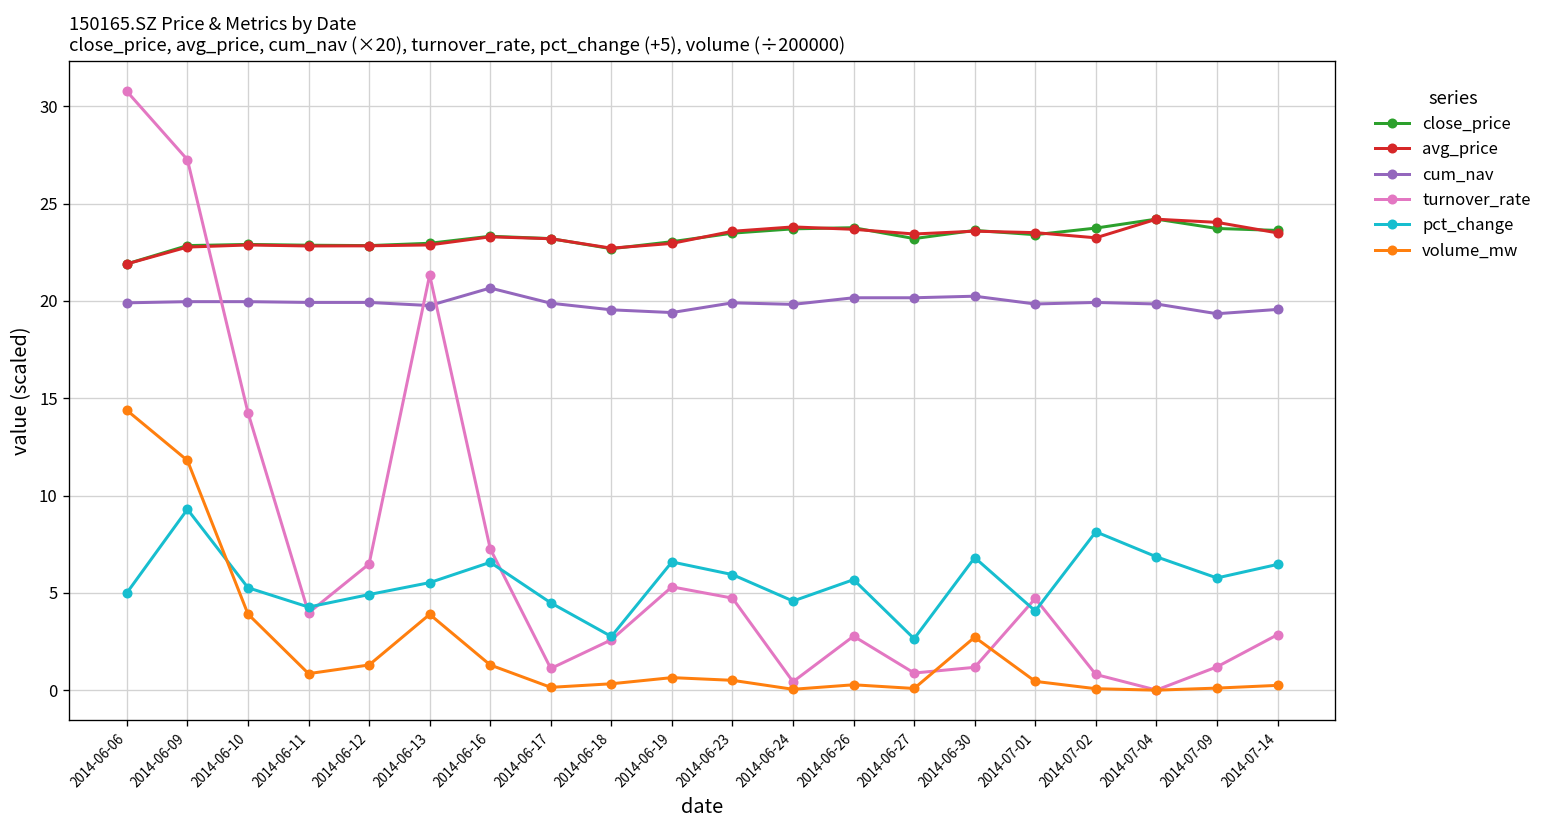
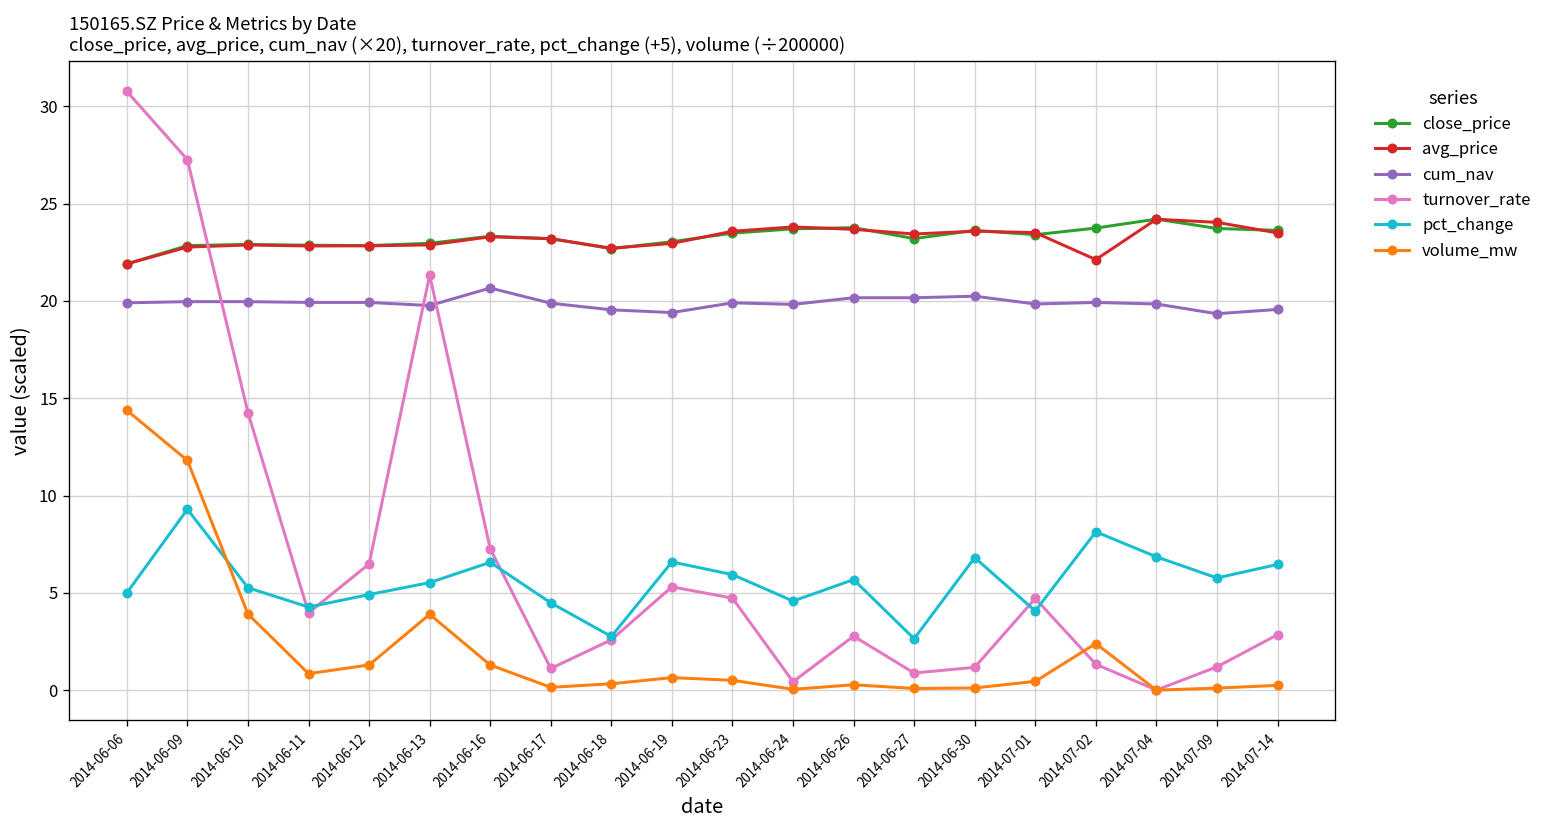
  {
    "close_price": {
      "2014-06-27": 23.2,
      "2014-07-02": 23.7,
      "2014-07-09": 23.7
    },
    "avg_price": {
      "2014-06-27": 23.4,
-     "2014-07-02": 23.2,
+     "2014-07-02": 22.1,
      "2014-07-09": 24.0
    },
    "cum_nav": {
      "2014-06-06": 19.9,
      "2014-06-09": 20.0,
      "2014-06-10": 20.0,
      "2014-06-11": 19.9,
      "2014-06-12": 19.9,
      "2014-06-13": 19.8,
      "2014-06-16": 20.7,
      "2014-06-17": 19.9,
      "2014-06-18": 19.5,
      "2014-06-19": 19.4,
      "2014-06-23": 19.9,
      "2014-06-24": 19.8,
      "2014-06-26": 20.2,
      "2014-06-27": 20.2,
      "2014-06-30": 20.2,
      "2014-07-01": 19.8,
      "2014-07-02": 19.9,
      "2014-07-04": 19.8,
      "2014-07-09": 19.3,
      "2014-07-14": 19.6
    },
    "turnover_rate": {
      "2014-06-06": 30.8,
      "2014-06-09": 27.3,
      "2014-06-10": 14.3,
      "2014-06-11": 4.0,
      "2014-06-12": 6.5,
      "2014-06-13": 21.3,
      "2014-06-16": 7.3,
      "2014-06-17": 1.1,
      "2014-06-18": 2.6,
      "2014-06-19": 5.3,
      "2014-06-23": 4.7,
      "2014-06-24": 0.4,
      "2014-06-26": 2.8,
      "2014-06-27": 0.9,
      "2014-06-30": 1.2,
      "2014-07-01": 4.7,
-     "2014-07-02": 0.8,
+     "2014-07-02": 1.3,
      "2014-07-09": 1.2,
      "2014-07-14": 2.8
    },
    "pct_change": {
      "2014-06-06": 5.0,
      "2014-06-09": 9.3,
      "2014-06-10": 5.3,
      "2014-06-11": 4.3,
      "2014-06-12": 4.9,
      "2014-06-13": 5.5,
      "2014-06-16": 6.6,
      "2014-06-17": 4.5,
      "2014-06-18": 2.8,
      "2014-06-19": 6.6,
      "2014-06-23": 5.9,
      "2014-06-24": 4.6,
      "2014-06-26": 5.7,
      "2014-06-27": 2.6,
      "2014-06-30": 6.8,
      "2014-07-01": 4.1,
      "2014-07-02": 8.1,
      "2014-07-04": 6.9,
      "2014-07-09": 5.8,
      "2014-07-14": 6.5
    },
    "volume_mw": {
      "2014-06-06": 14.4,
      "2014-06-09": 11.8,
      "2014-06-10": 3.9,
      "2014-06-11": 0.8,
      "2014-06-12": 1.3,
      "2014-06-13": 3.9,
      "2014-06-16": 1.3,
      "2014-06-17": 0.1,
      "2014-06-18": 0.3,
      "2014-06-19": 0.6,
      "2014-06-23": 0.5,
      "2014-06-24": 0.0,
      "2014-06-26": 0.3,
      "2014-06-27": 0.1,
-     "2014-06-30": 2.7,
+     "2014-06-30": 0.1,
      "2014-07-01": 0.5,
-     "2014-07-02": 0.1,
+     "2014-07-02": 2.4,
      "2014-07-09": 0.1,
      "2014-07-14": 0.2
    }
  }
